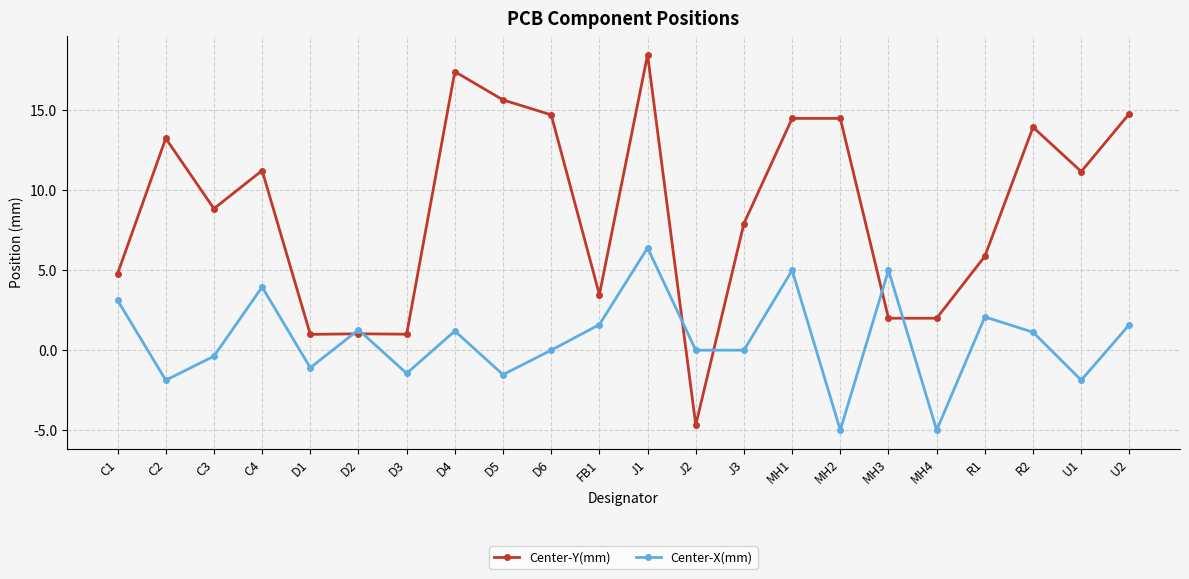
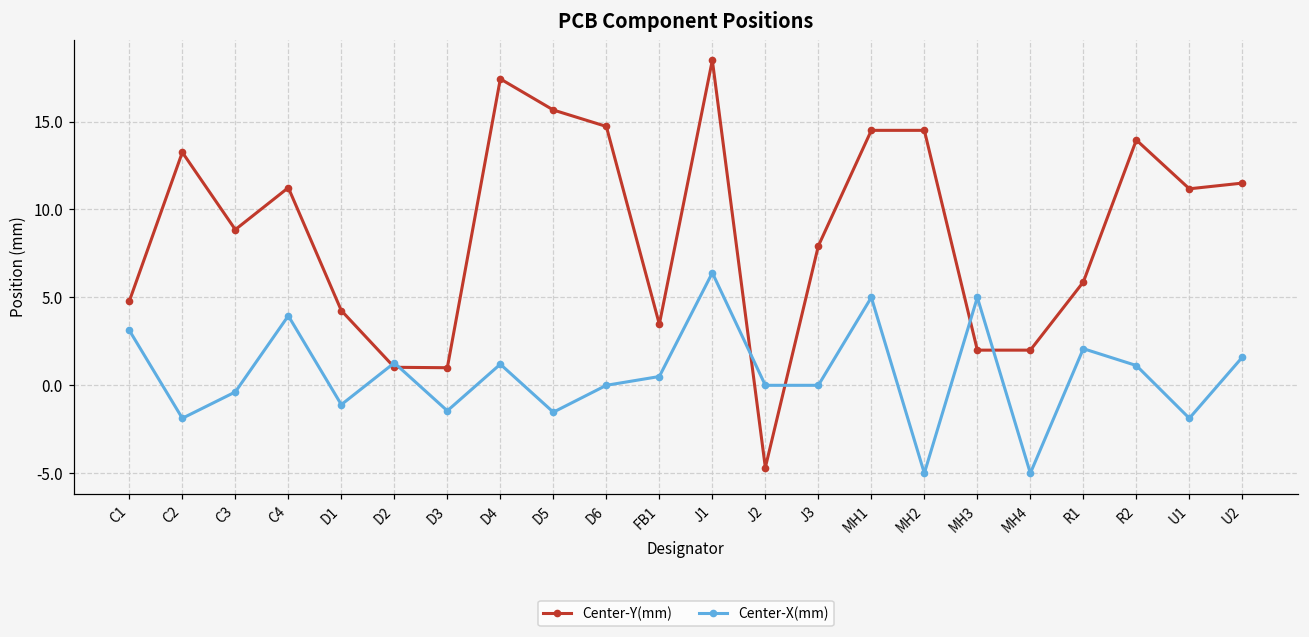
  {
    "Center-Y(mm)": {
      "C1": 4.8,
      "C2": 13.3,
      "C3": 8.9,
      "C4": 11.2,
-     "D1": 1.0,
+     "D1": 4.3,
      "D2": 1.0,
      "D3": 1.0,
      "D4": 17.4,
      "D5": 15.7,
      "D6": 14.7,
      "FB1": 3.5,
      "J1": 18.5,
      "J2": -4.7,
      "J3": 7.9,
      "MH1": 14.5,
      "MH2": 14.5,
      "MH3": 2.0,
      "MH4": 2.0,
      "R1": 5.9,
      "R2": 14.0,
      "U1": 11.2,
-     "U2": 14.8
+     "U2": 11.5
    },
    "Center-X(mm)": {
      "C1": 3.1,
      "C2": -1.9,
      "C3": -0.4,
      "C4": 4.0,
      "D1": -1.1,
      "D2": 1.3,
      "D3": -1.5,
      "D4": 1.2,
      "D5": -1.5,
      "D6": 0.0,
-     "FB1": 1.6,
+     "FB1": 0.5,
      "J1": 6.4,
      "J2": 0.0,
      "J3": 0.0,
      "MH1": 5.0,
      "MH2": -5.0,
      "MH3": 5.0,
      "MH4": -5.0,
      "R1": 2.1,
      "R2": 1.1,
      "U1": -1.9,
      "U2": 1.6
    }
  }
